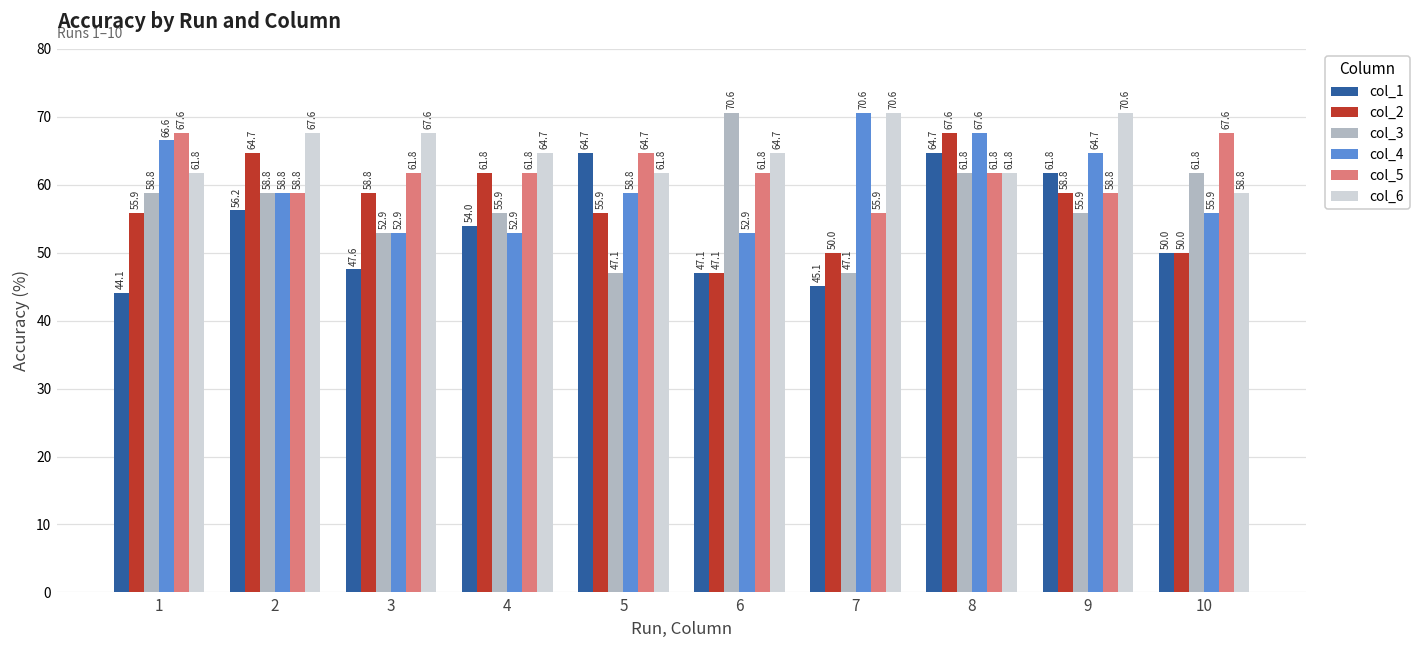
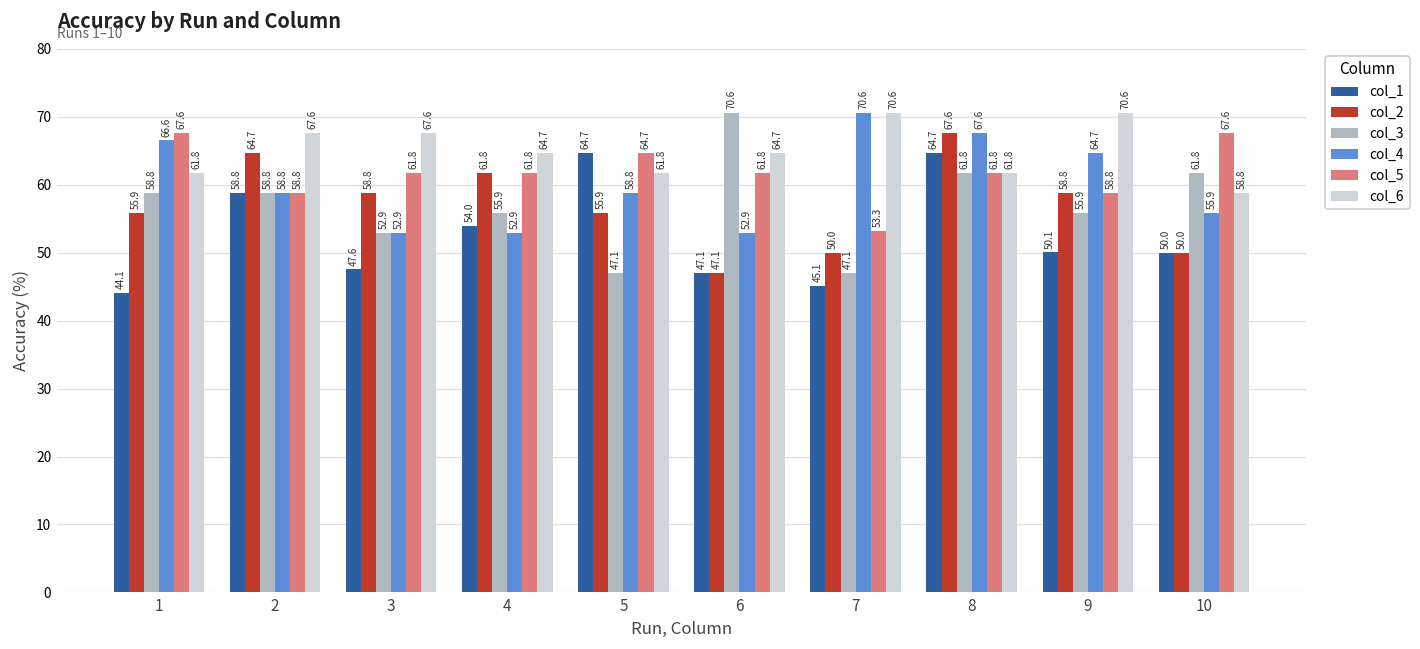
  {
    "col_1": {
      "1": 44.1,
-     "2": 56.2,
+     "2": 58.8,
      "3": 47.6,
      "4": 54.0,
      "5": 64.7,
      "6": 47.1,
      "7": 45.1,
      "8": 64.7,
-     "9": 61.8,
+     "9": 50.1,
      "10": 50.0
    },
    "col_2": {
      "1": 55.9,
      "2": 64.7,
      "3": 58.8,
      "4": 61.8,
      "5": 55.9,
      "6": 47.1,
      "7": 50.0,
      "8": 67.6,
      "9": 58.8,
      "10": 50.0
    },
    "col_4": {
      "1": 66.6,
      "2": 58.8,
      "3": 52.9,
      "4": 52.9,
      "5": 58.8,
      "6": 52.9,
      "7": 70.6,
      "8": 67.6,
      "9": 64.7,
      "10": 55.9
    },
    "col_5": {
      "1": 67.6,
      "2": 58.8,
      "3": 61.8,
      "4": 61.8,
      "5": 64.7,
      "6": 61.8,
-     "7": 55.9,
+     "7": 53.3,
      "8": 61.8,
      "9": 58.8,
      "10": 67.6
    }
  }
